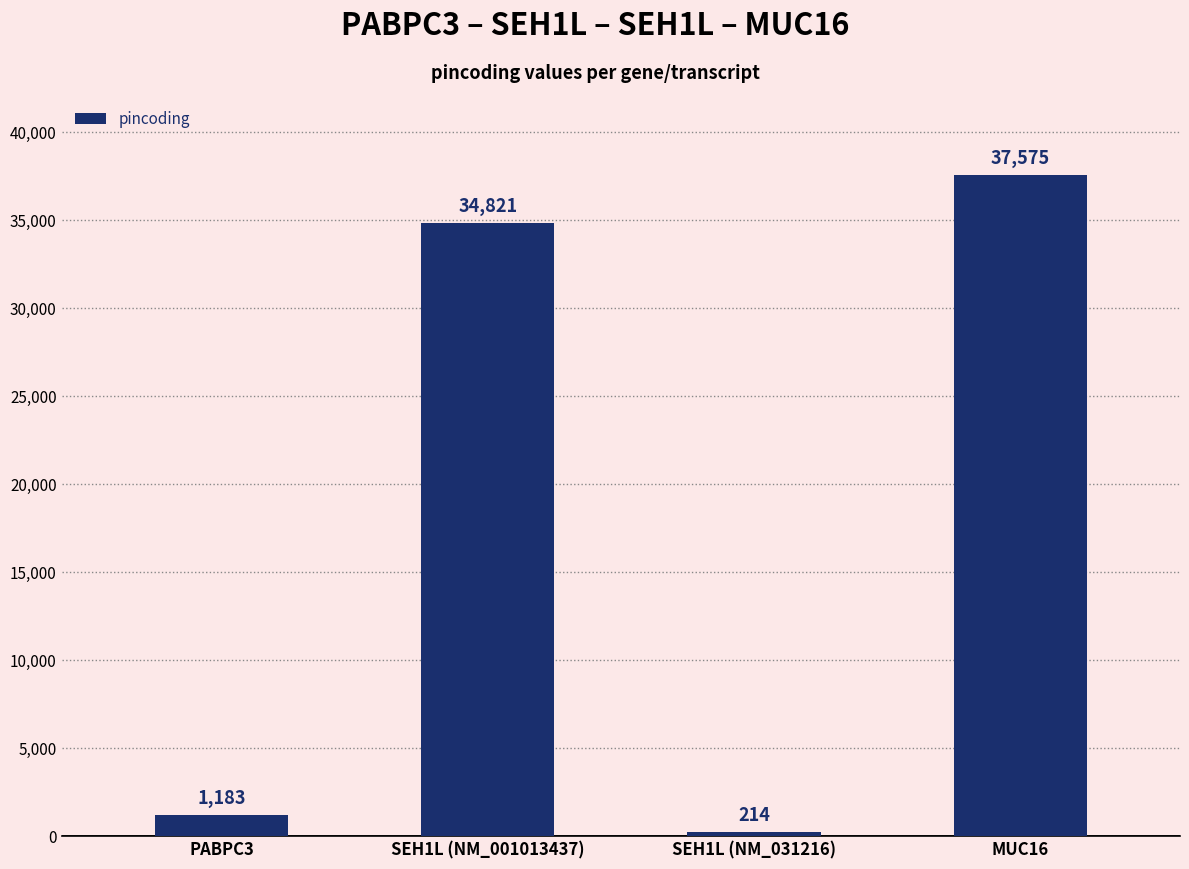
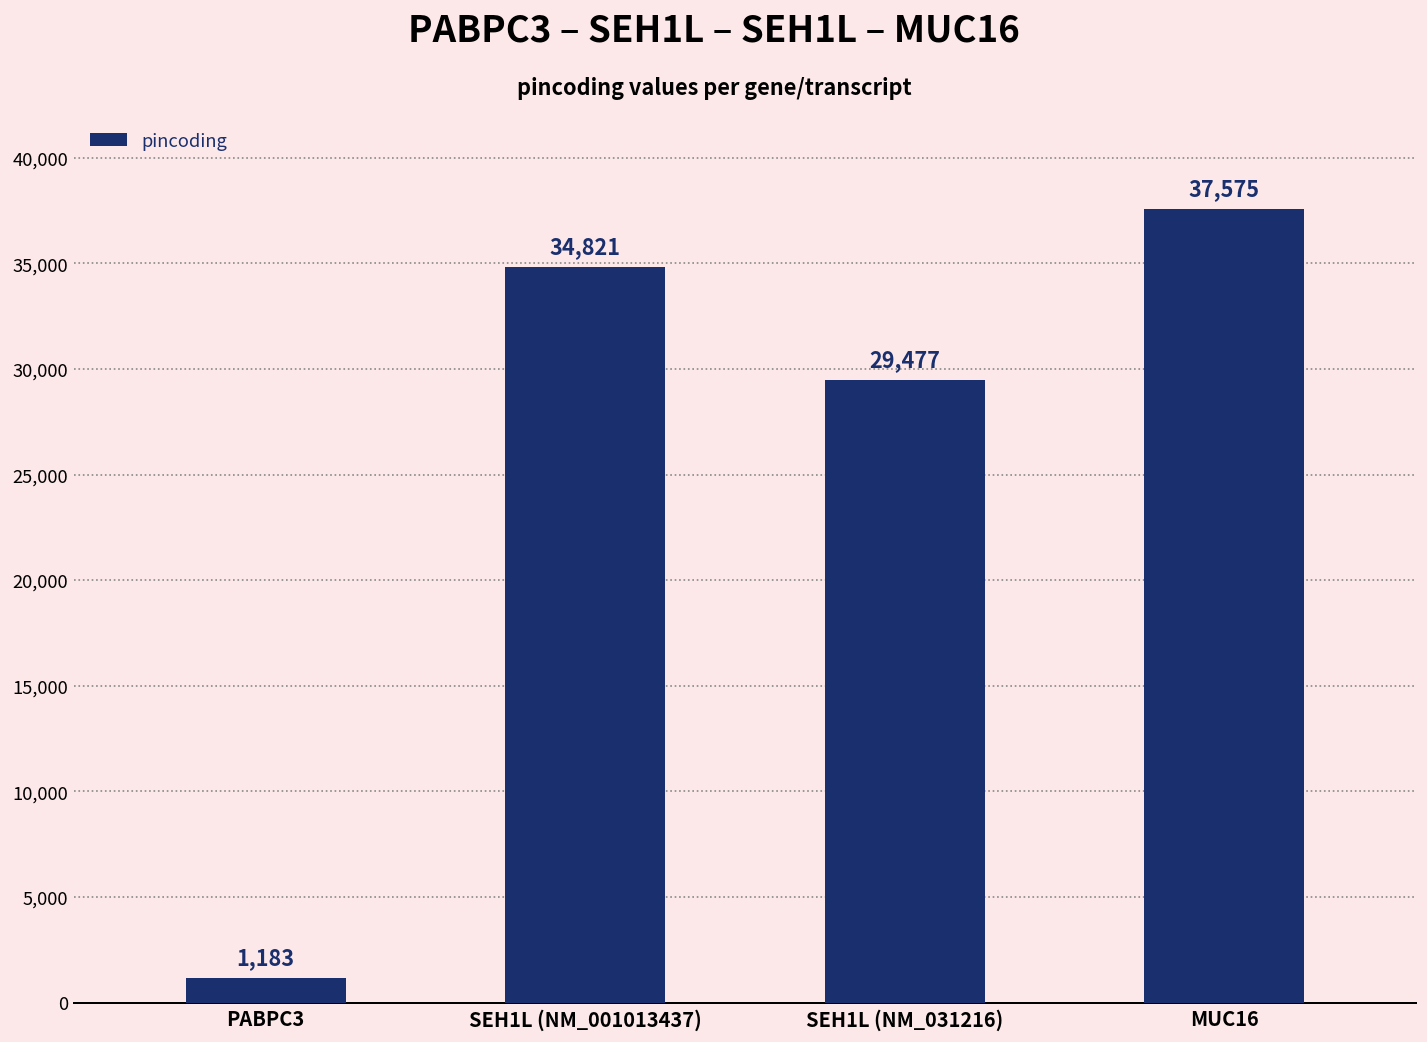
  {
    "PABPC3": "1,183",
    "SEH1L (NM_001013437)": "34,821",
-   "SEH1L (NM_031216)": "214",
+   "SEH1L (NM_031216)": "29,477",
    "MUC16": "37,575"
  }
